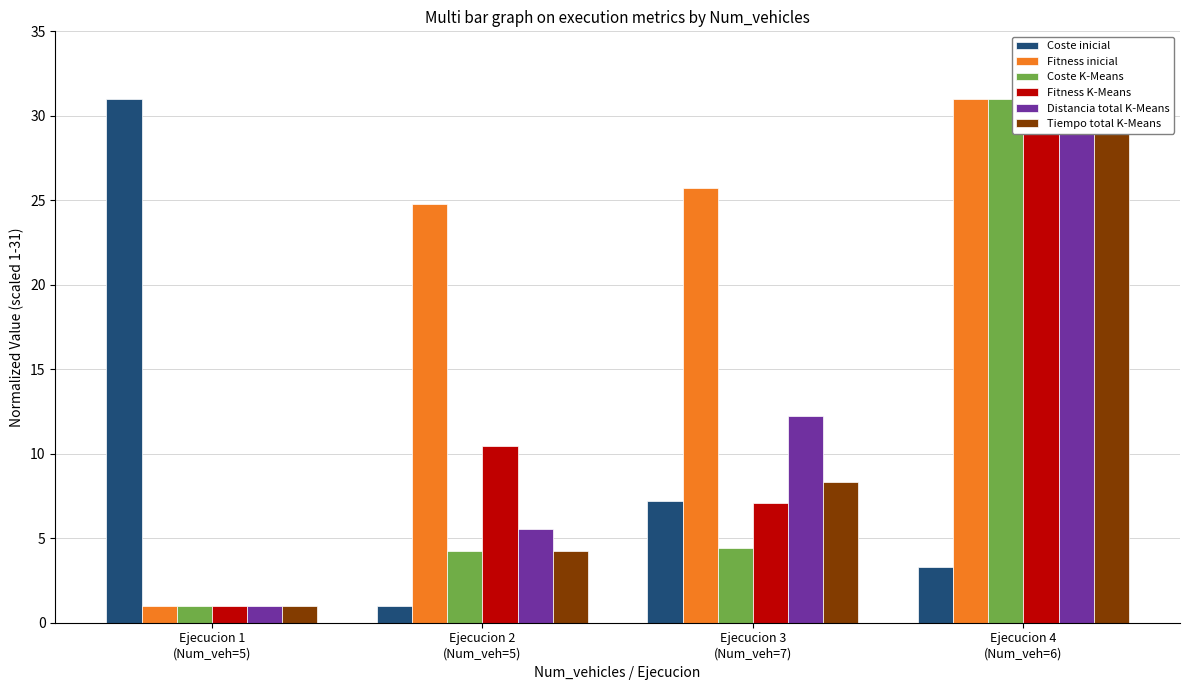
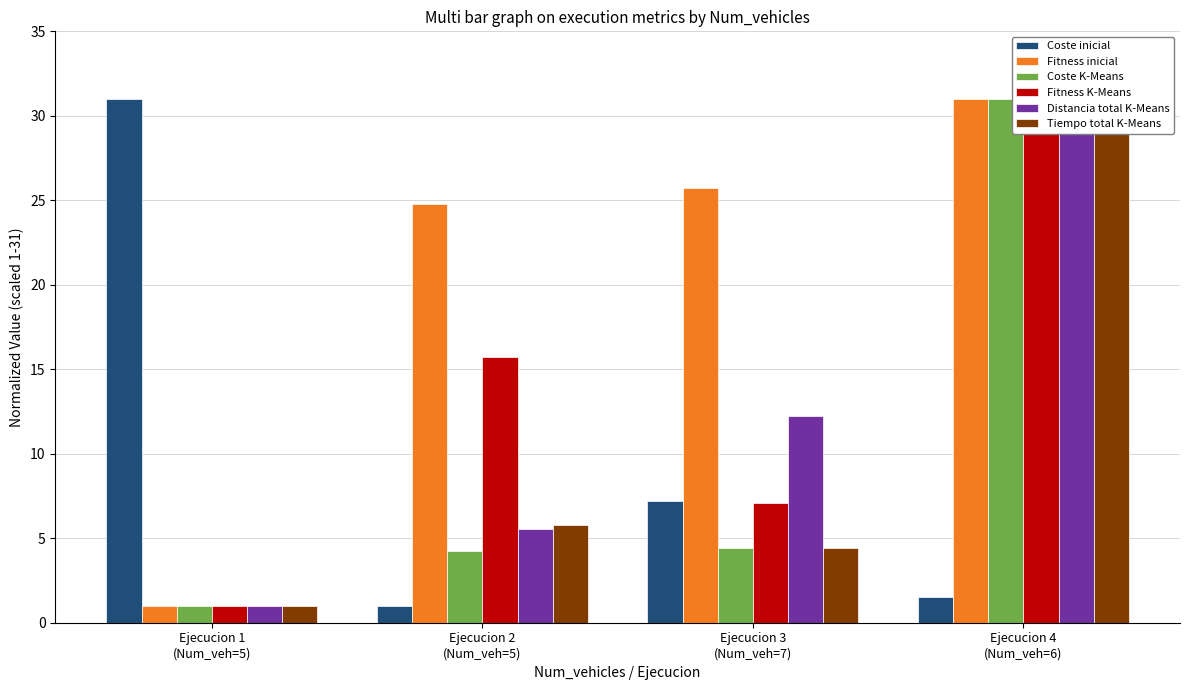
  {
    "Coste inicial": {
      "Ejecucion 1 (Num_veh=5)": 31.0,
      "Ejecucion 2 (Num_veh=5)": 1.0,
      "Ejecucion 3 (Num_veh=7)": 7.2,
-     "Ejecucion 4 (Num_veh=6)": 3.3
+     "Ejecucion 4 (Num_veh=6)": 1.5
    },
    "Fitness inicial": {
      "Ejecucion 1 (Num_veh=5)": 1.0,
      "Ejecucion 2 (Num_veh=5)": 24.8,
      "Ejecucion 3 (Num_veh=7)": 25.7,
      "Ejecucion 4 (Num_veh=6)": 31.0
    },
    "Coste K-Means": {
      "Ejecucion 1 (Num_veh=5)": 1.0,
      "Ejecucion 2 (Num_veh=5)": 4.3,
      "Ejecucion 3 (Num_veh=7)": 4.4,
      "Ejecucion 4 (Num_veh=6)": 31.0
    },
    "Fitness K-Means": {
      "Ejecucion 1 (Num_veh=5)": 1.0,
-     "Ejecucion 2 (Num_veh=5)": 10.5,
+     "Ejecucion 2 (Num_veh=5)": 15.7,
      "Ejecucion 3 (Num_veh=7)": 7.1
    },
    "Distancia total K-Means": {
      "Ejecucion 1 (Num_veh=5)": 1.0,
      "Ejecucion 2 (Num_veh=5)": 5.5,
      "Ejecucion 3 (Num_veh=7)": 12.2
    },
    "Tiempo total K-Means": {
      "Ejecucion 1 (Num_veh=5)": 1.0,
-     "Ejecucion 2 (Num_veh=5)": 4.3,
-     "Ejecucion 3 (Num_veh=7)": 8.3
+     "Ejecucion 2 (Num_veh=5)": 5.8,
+     "Ejecucion 3 (Num_veh=7)": 4.4
    }
  }
